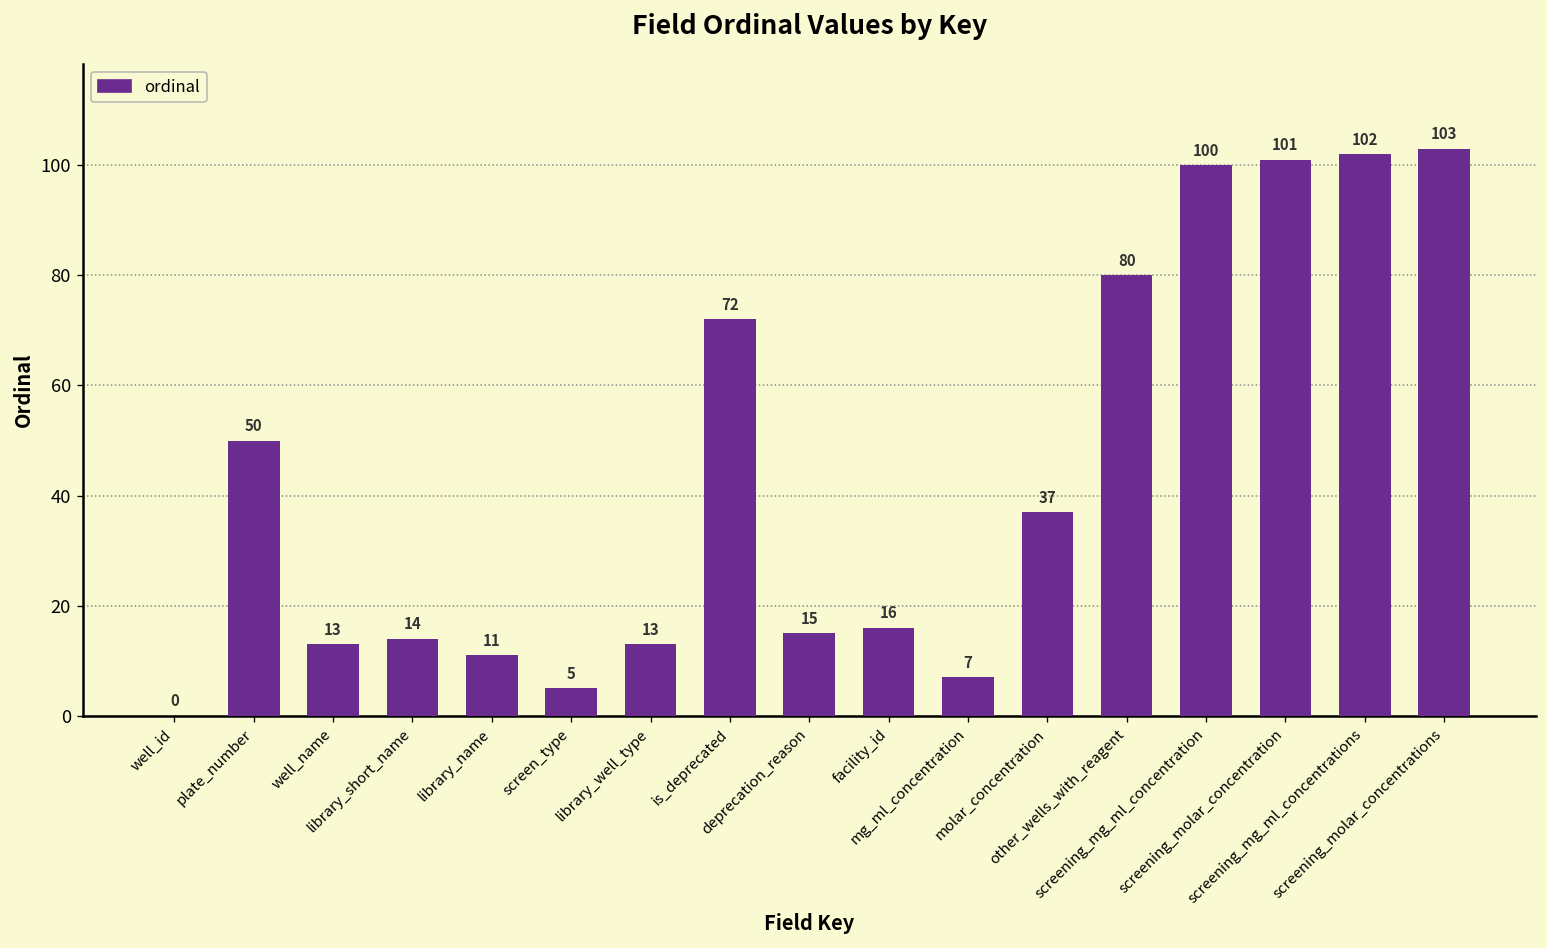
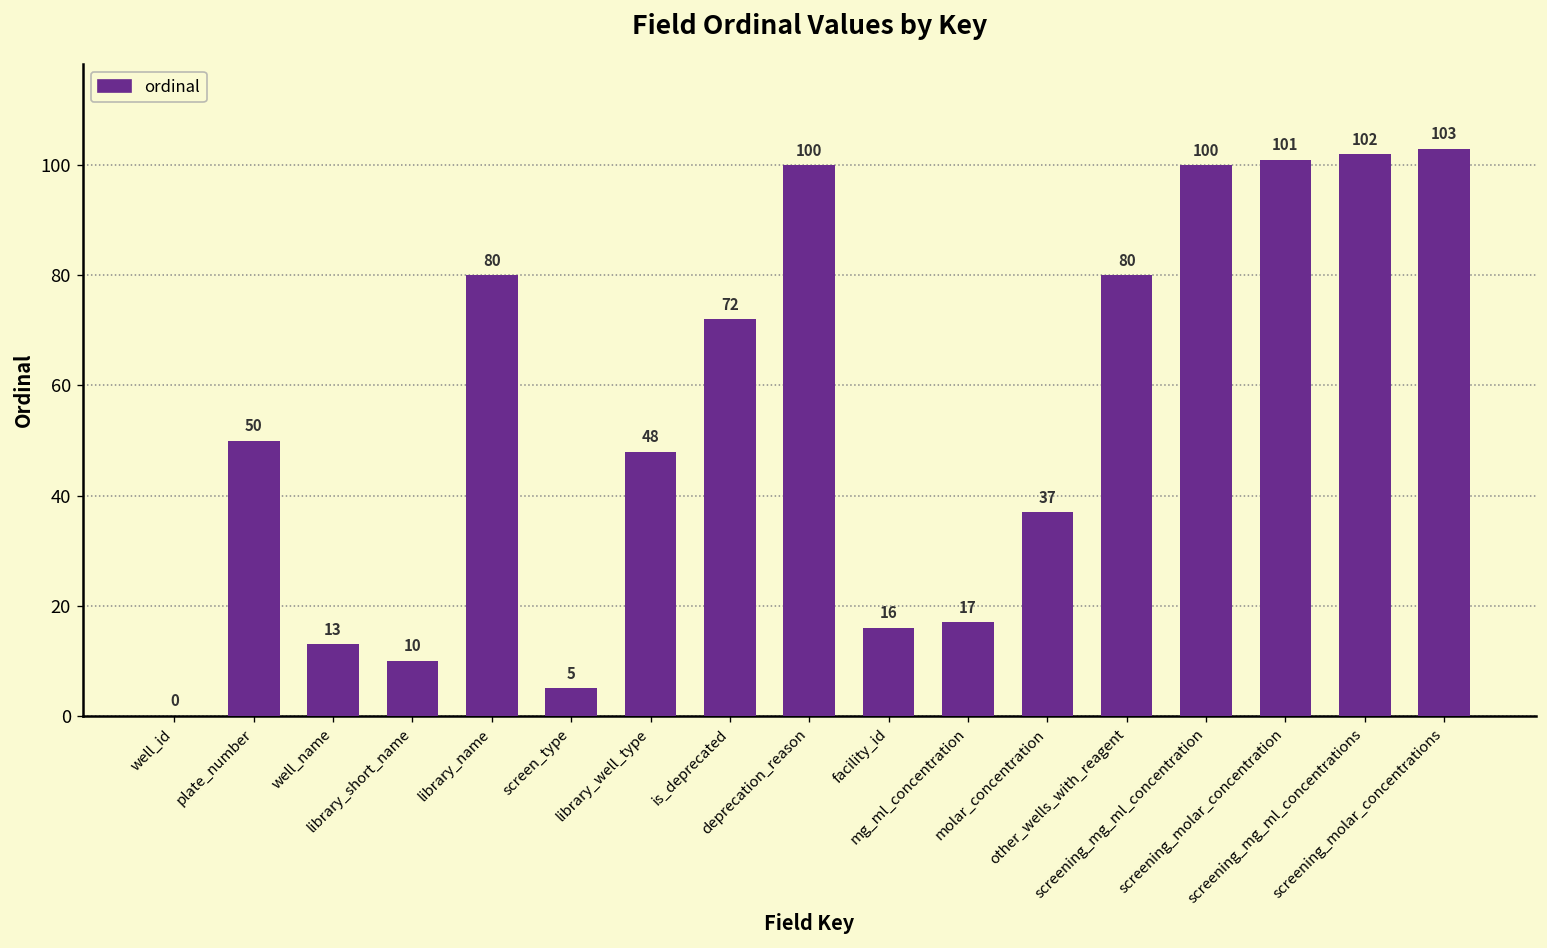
  {
    "well_id": 0,
    "plate_number": 50,
    "well_name": 13,
-   "library_short_name": 14,
-   "library_name": 11,
+   "library_short_name": 10,
+   "library_name": 80,
    "screen_type": 5,
-   "library_well_type": 13,
+   "library_well_type": 48,
    "is_deprecated": 72,
-   "deprecation_reason": 15,
+   "deprecation_reason": 100,
    "facility_id": 16,
-   "mg_ml_concentration": 7,
+   "mg_ml_concentration": 17,
    "molar_concentration": 37,
    "other_wells_with_reagent": 80,
    "screening_mg_ml_concentration": 100,
    "screening_molar_concentration": 101,
    "screening_mg_ml_concentrations": 102,
    "screening_molar_concentrations": 103
  }
